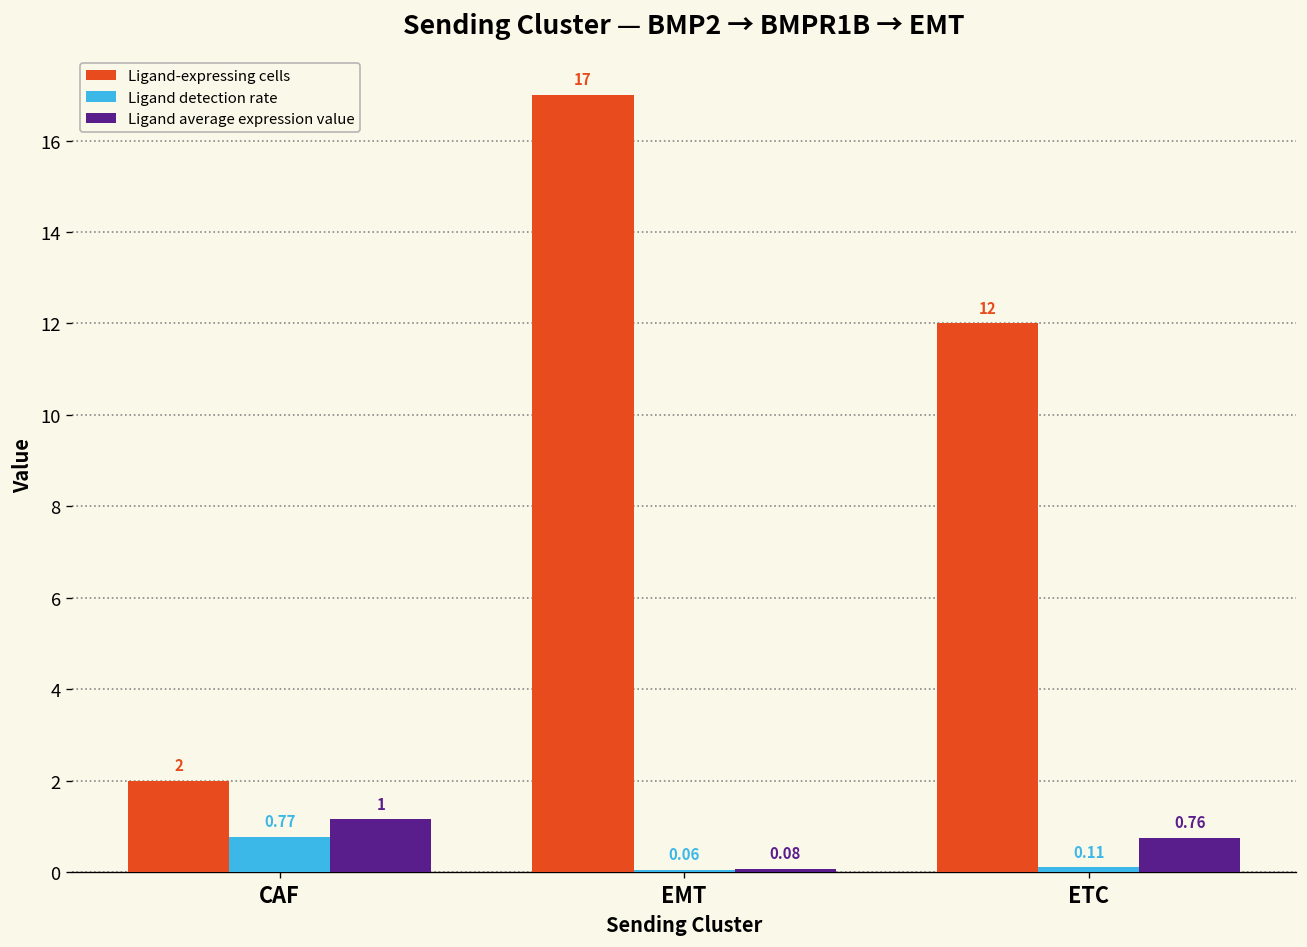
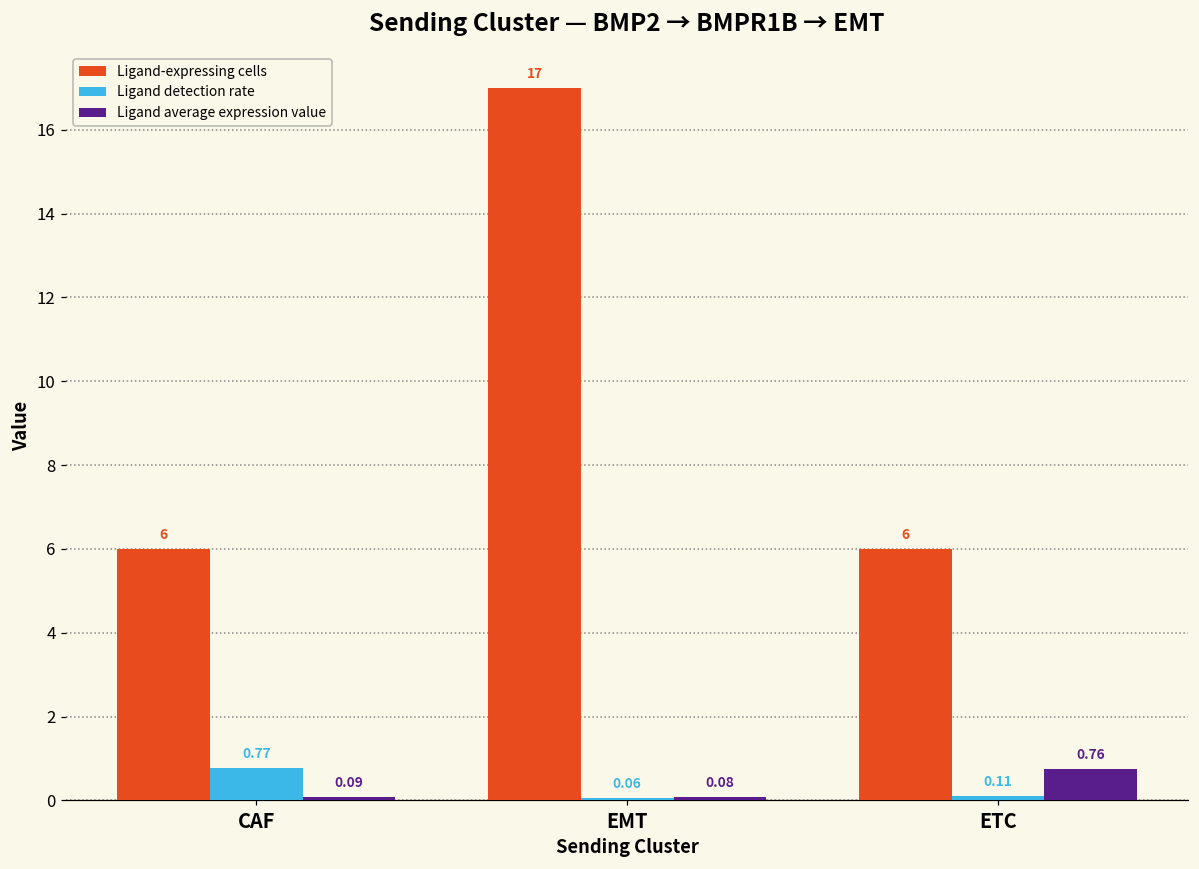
  {
    "Ligand-expressing cells": {
-     "CAF": 2,
+     "CAF": 6,
      "EMT": 17,
-     "ETC": 12
+     "ETC": 6
    },
    "Ligand detection rate": {
      "CAF": 0.77,
      "EMT": 0.06,
      "ETC": 0.11
    },
    "Ligand average expression value": {
-     "CAF": 1,
+     "CAF": 0.09,
      "EMT": 0.08,
      "ETC": 0.76
    }
  }
